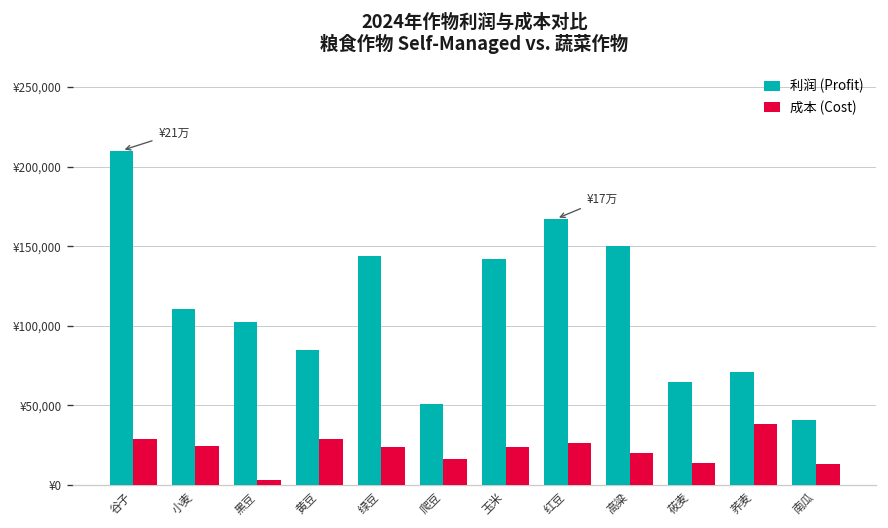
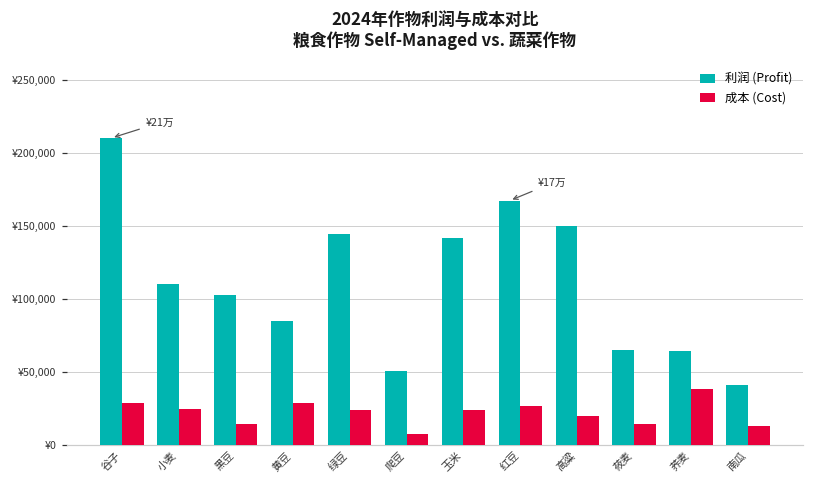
  {
    "利润 (Profit)": {
      "小麦": "¥110,000",
      "黑豆": "¥103,000",
      "黄豆": "¥85,000",
      "绿豆": "¥144,000",
      "爬豆": "¥51,000",
      "玉米": "¥142,000",
      "高粱": "¥150,000",
      "莜麦": "¥65,000",
-     "荞麦": "¥71,000",
+     "荞麦": "¥64,000",
      "南瓜": "¥41,000"
    },
    "成本 (Cost)": {
      "谷子": "¥29,000",
      "小麦": "¥25,000",
-     "黑豆": "¥3,000",
+     "黑豆": "¥14,000",
      "黄豆": "¥29,000",
      "绿豆": "¥24,000",
-     "爬豆": "¥16,000",
+     "爬豆": "¥7,000",
      "玉米": "¥24,000",
      "红豆": "¥27,000",
      "高粱": "¥20,000",
      "莜麦": "¥14,000",
      "荞麦": "¥38,000",
      "南瓜": "¥13,000"
    }
  }
